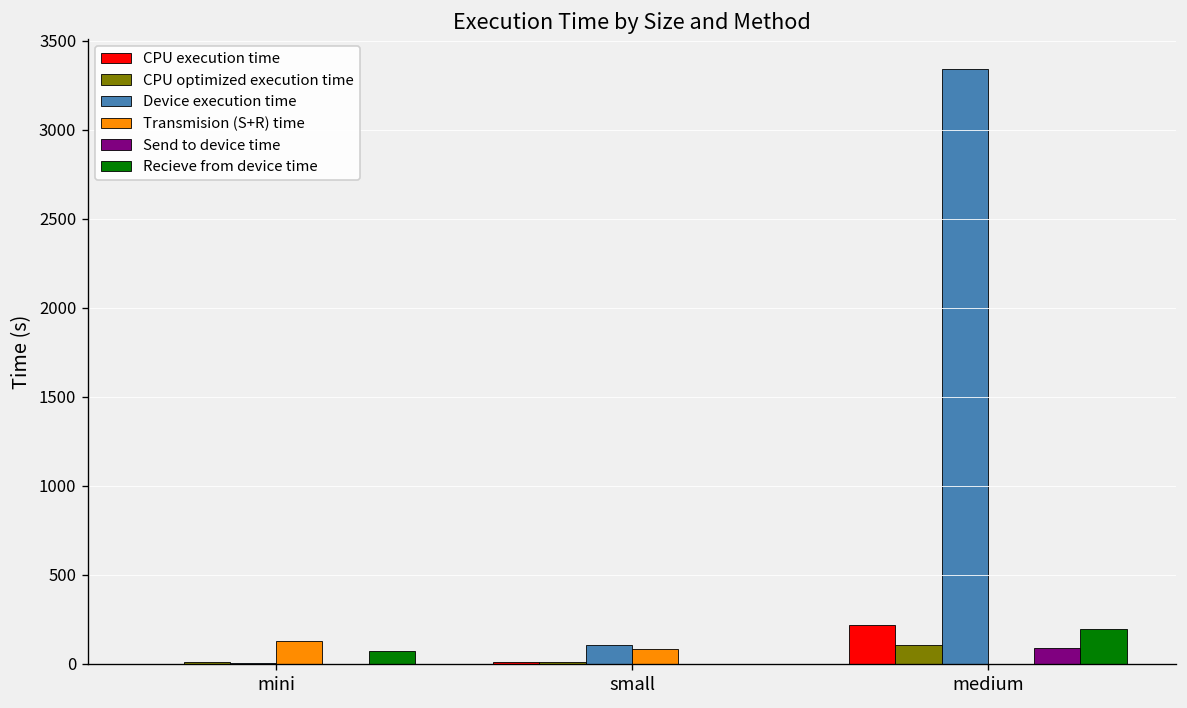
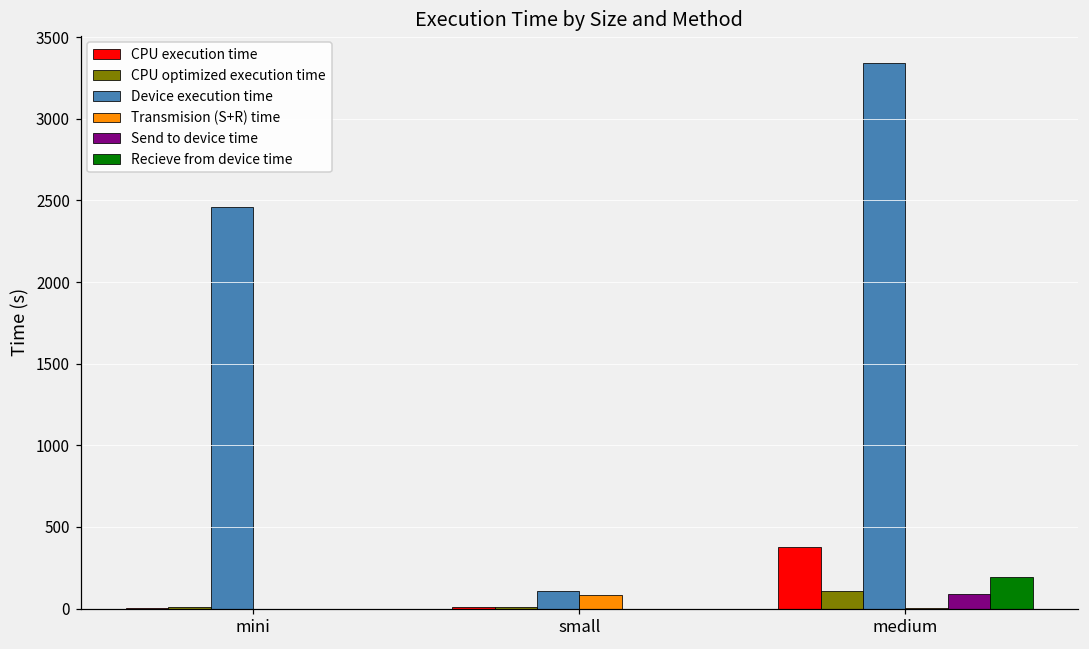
  {
    "CPU execution time": {
-     "medium": 220
+     "medium": 380
    },
    "CPU optimized execution time": {
      "medium": 110
    },
    "Device execution time": {
-     "mini": 10,
+     "mini": 2460,
      "small": 110,
      "medium": 3340
    },
    "Transmision (S+R) time": {
-     "mini": 130,
+     "mini": 0,
      "small": 80
    },
    "Send to device time": {
      "medium": 90
    },
    "Recieve from device time": {
-     "mini": 70,
+     "mini": 0,
      "medium": 200
    }
  }
